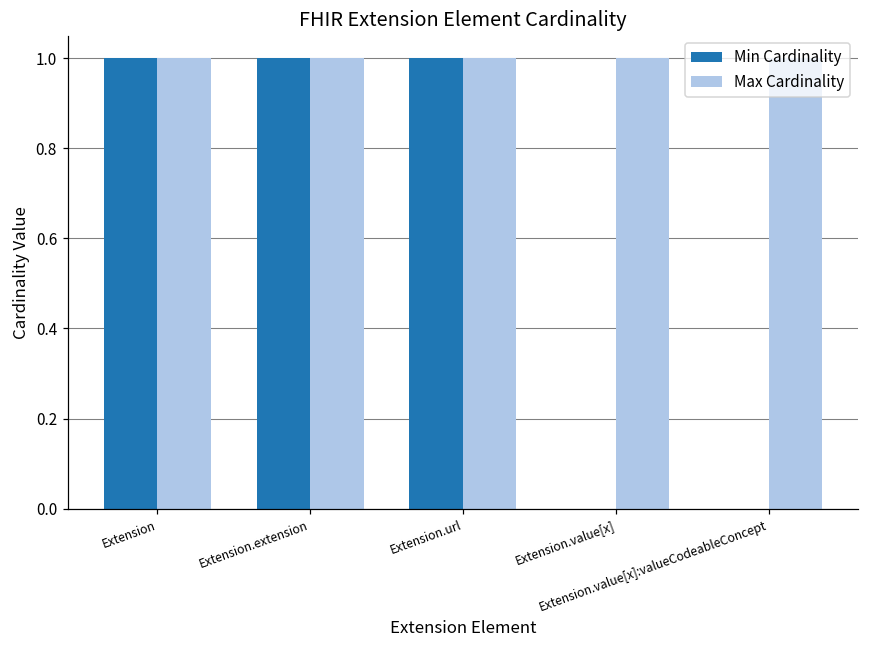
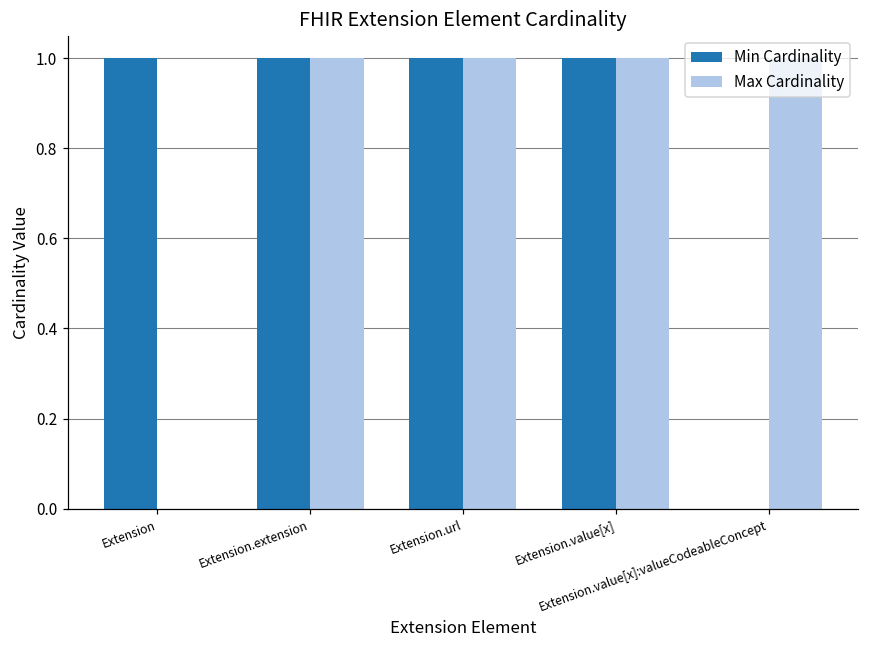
  {
    "Min Cardinality": {
      "Extension": 1,
      "Extension.extension": 1,
      "Extension.url": 1,
-     "Extension.value[x]": 0,
+     "Extension.value[x]": 1,
      "Extension.value[x]:valueCodeableConcept": 0
    },
    "Max Cardinality": {
-     "Extension": 1,
+     "Extension": 0,
      "Extension.extension": 1,
      "Extension.url": 1,
      "Extension.value[x]": 1
    }
  }
